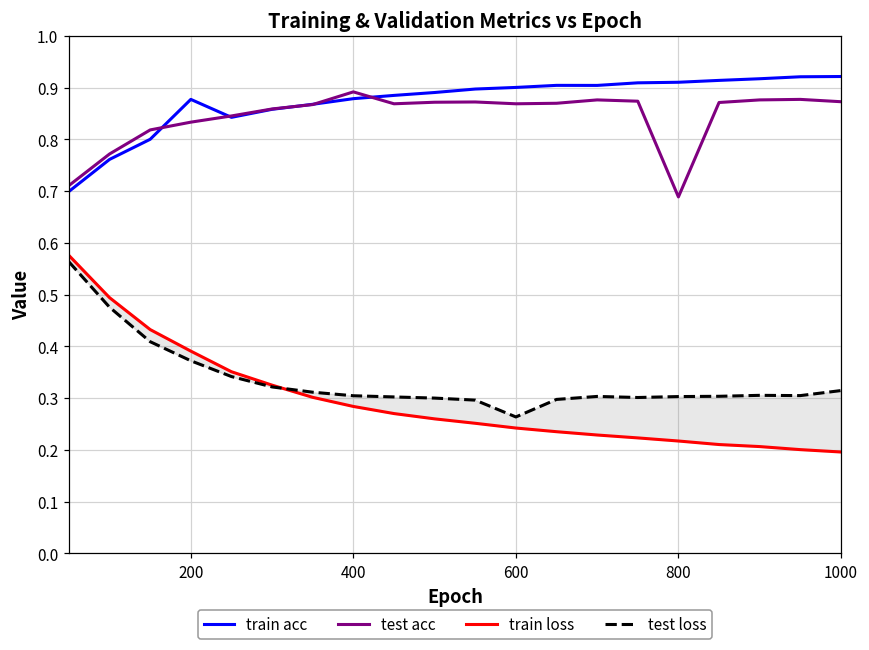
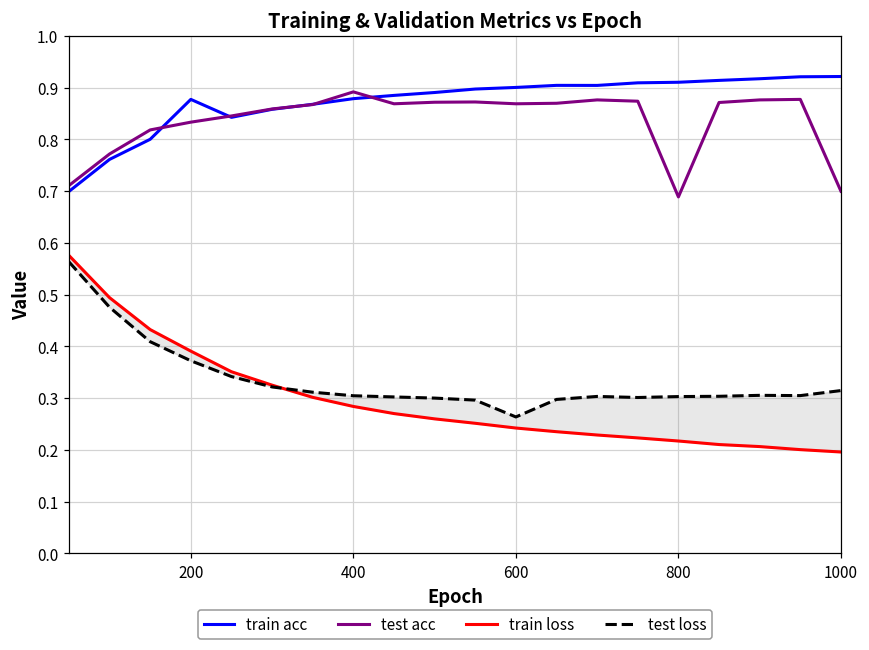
  {
    "train acc": {
      "200": 0.88,
      "400": 0.88,
      "600": 0.90,
      "800": 0.91,
      "1000": 0.92
    },
    "test acc": {
      "200": 0.83,
      "400": 0.89,
      "600": 0.87,
      "800": 0.69,
-     "1000": 0.87
+     "1000": 0.70
    },
    "train loss": {
      "400": 0.28,
      "600": 0.24,
      "800": 0.22,
      "1000": 0.20
    },
    "test loss": {
      "200": 0.37
    }
  }
